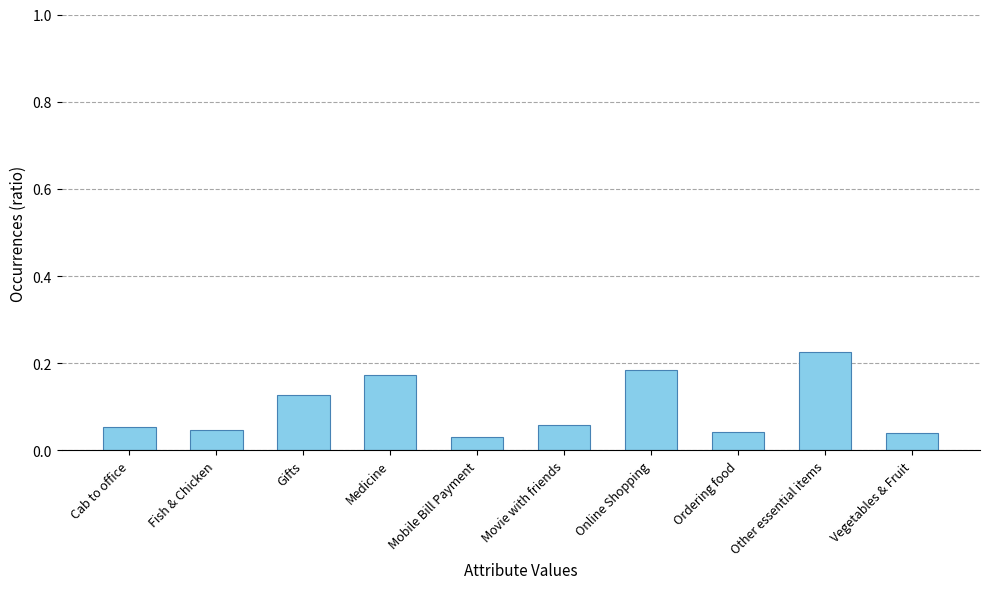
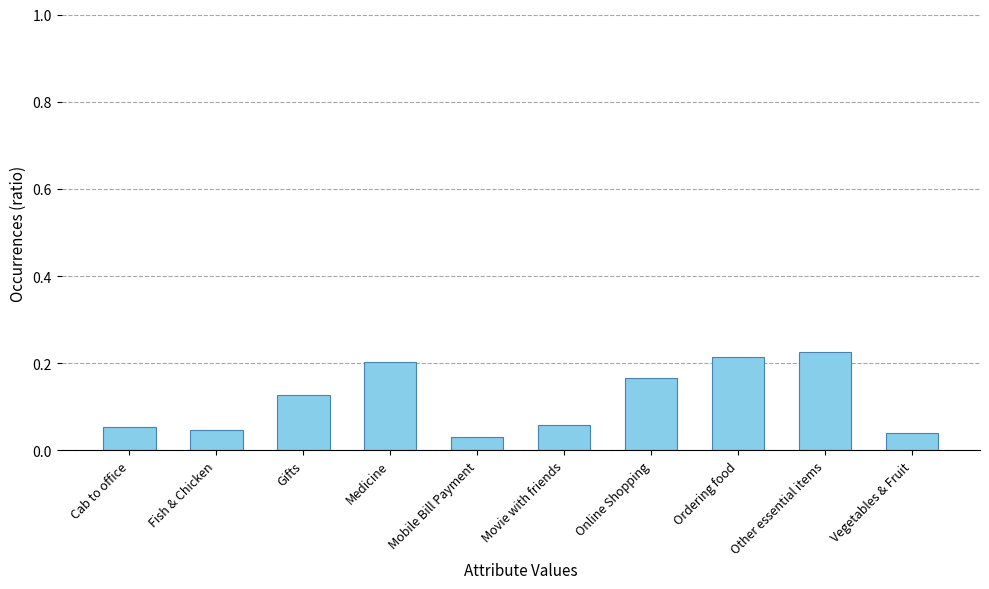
  {
    "Cab to office": 0.05,
    "Fish & Chicken": 0.05,
    "Gifts": 0.13,
-   "Medicine": 0.17,
+   "Medicine": 0.20,
    "Mobile Bill Payment": 0.03,
    "Movie with friends": 0.06,
-   "Online Shopping": 0.19,
-   "Ordering food": 0.04,
+   "Online Shopping": 0.17,
+   "Ordering food": 0.21,
    "Other essential items": 0.23,
    "Vegetables & Fruit": 0.04
  }
